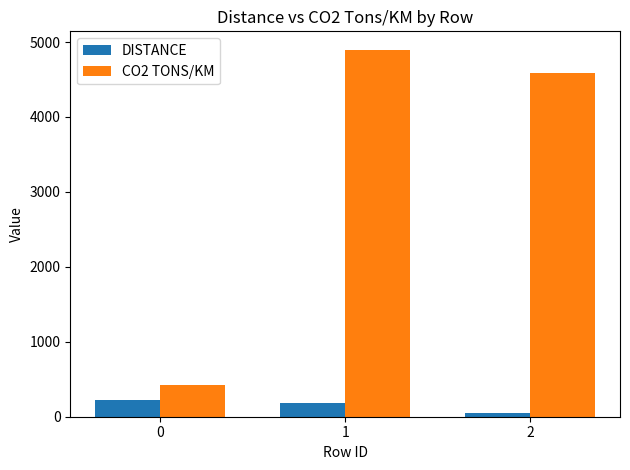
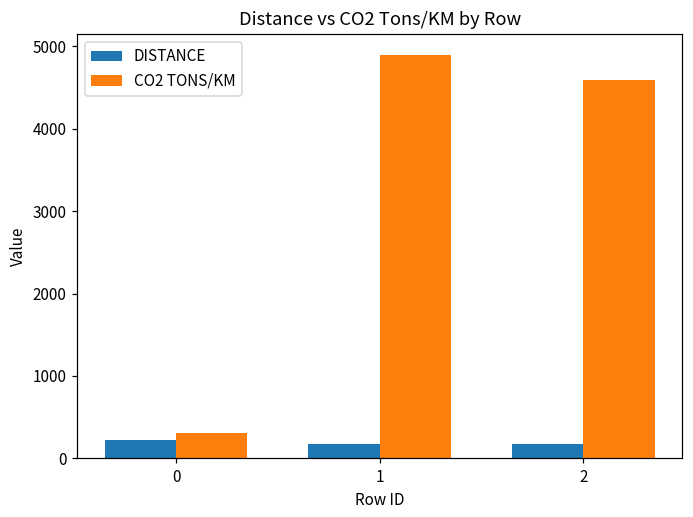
  {
    "DISTANCE": {
      "0": 200,
      "1": 200,
-     "2": 100
+     "2": 200
    },
    "CO2 TONS/KM": {
-     "0": 400,
+     "0": 300,
      "1": 4900,
      "2": 4600
    }
  }
